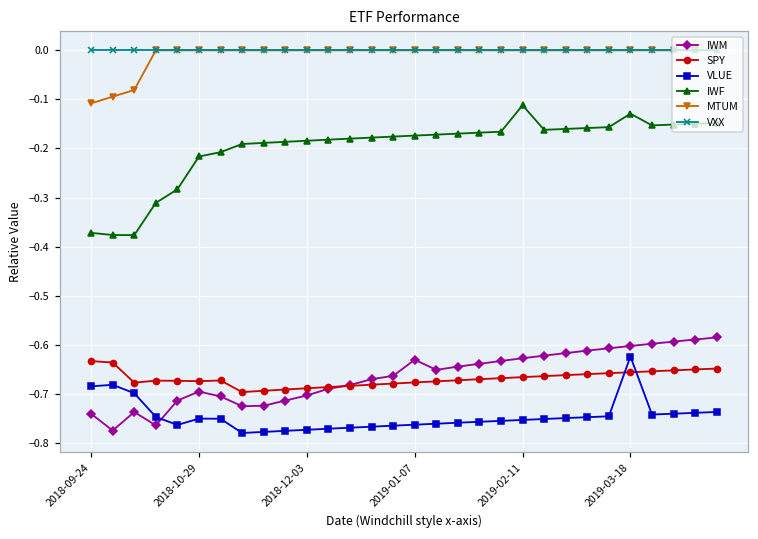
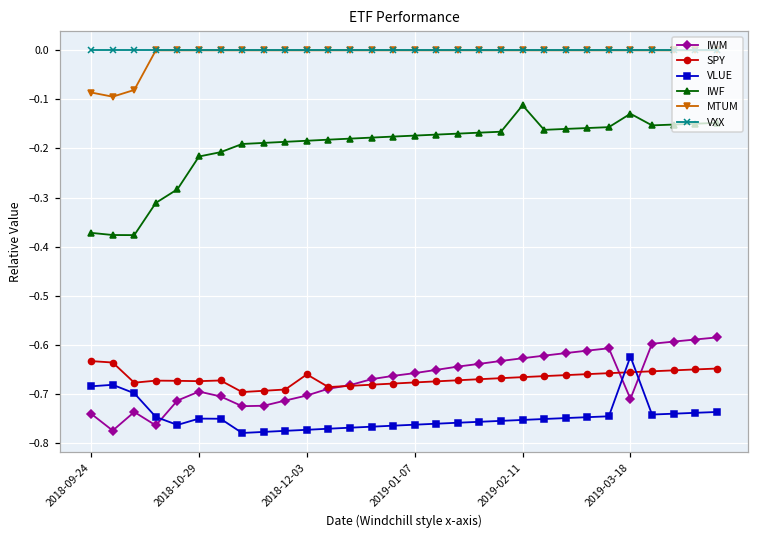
  {
    "IWM": {
      "2018-09-24": -0.74,
      "2018-10-29": -0.70,
      "2018-12-03": -0.70,
-     "2019-01-07": -0.63,
+     "2019-01-07": -0.66,
      "2019-02-11": -0.63,
-     "2019-03-18": -0.60
+     "2019-03-18": -0.71
    },
    "SPY": {
      "2018-09-24": -0.63,
      "2018-10-29": -0.67,
-     "2018-12-03": -0.69,
+     "2018-12-03": -0.66,
      "2019-01-07": -0.68,
      "2019-02-11": -0.67,
      "2019-03-18": -0.66
    },
    "VLUE": {
      "2018-09-24": -0.68,
      "2018-10-29": -0.75,
      "2018-12-03": -0.77,
      "2019-01-07": -0.76,
      "2019-02-11": -0.75,
      "2019-03-18": -0.62
    },
    "IWF": {
      "2018-09-24": -0.37,
      "2018-10-29": -0.22,
      "2018-12-03": -0.18,
      "2019-01-07": -0.17,
      "2019-02-11": -0.11,
      "2019-03-18": -0.13
    },
    "MTUM": {
-     "2018-09-24": -0.11
+     "2018-09-24": -0.09
    },
    "VXX": {
      "2018-09-24": 0.00
    }
  }
